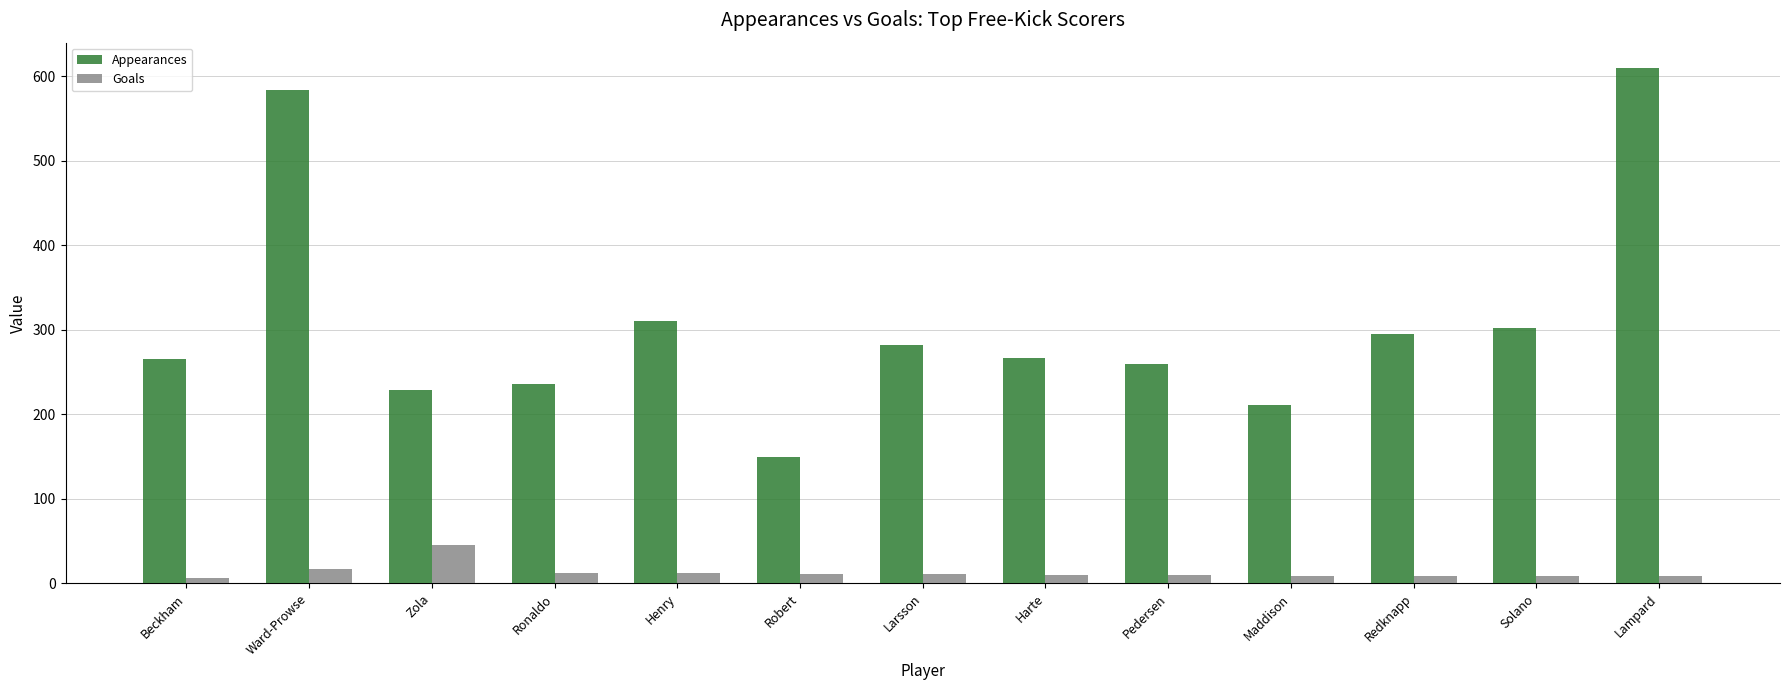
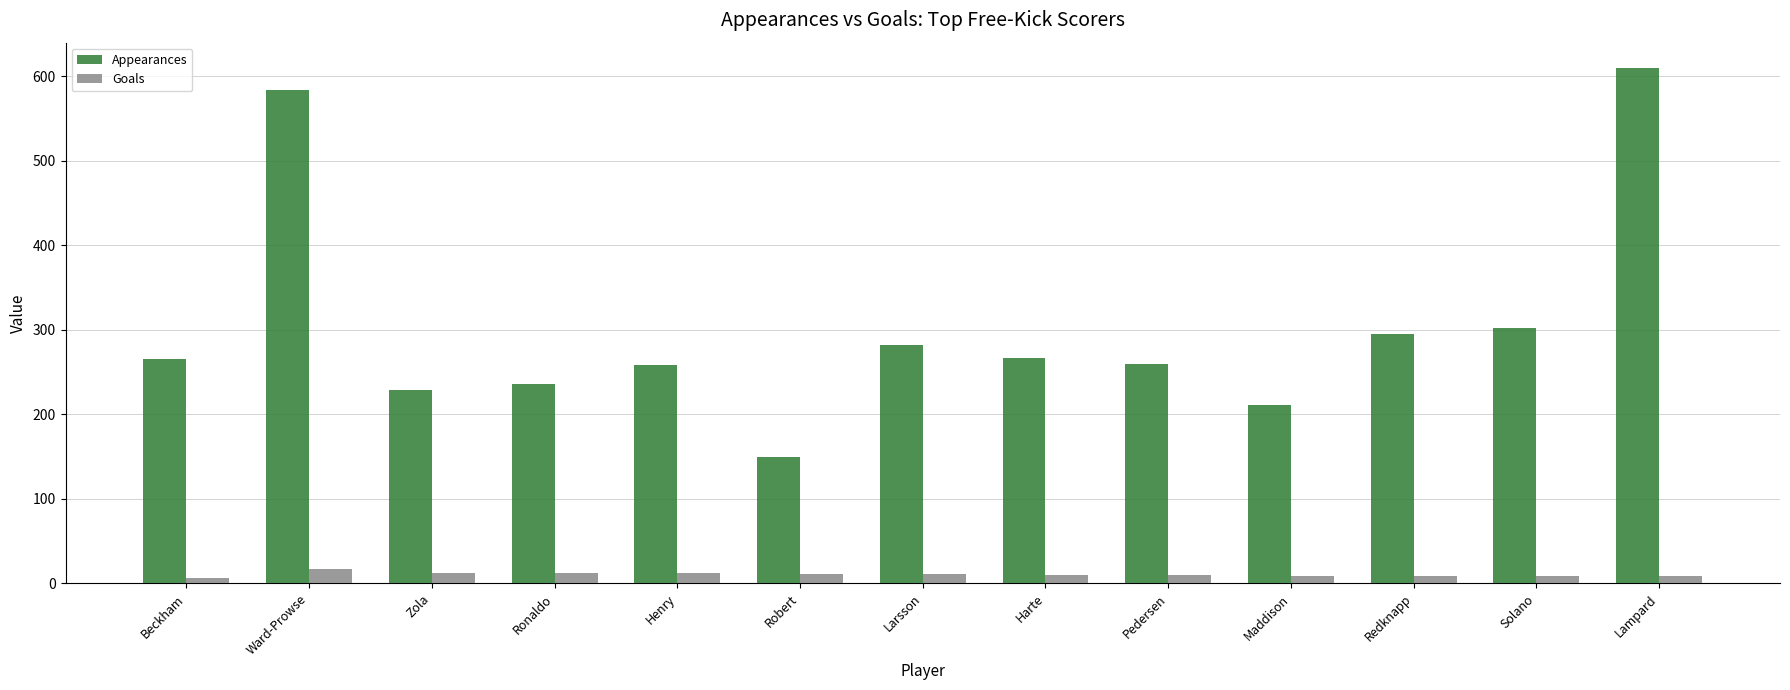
  {
    "Appearances": {
      "Beckham": 270,
      "Ward-Prowse": 580,
      "Zola": 230,
      "Ronaldo": 240,
-     "Henry": 310,
+     "Henry": 260,
      "Robert": 150,
      "Larsson": 280,
      "Harte": 270,
      "Pedersen": 260,
      "Maddison": 210,
      "Redknapp": 300,
      "Solano": 300,
      "Lampard": 610
    },
    "Goals": {
      "Beckham": 10,
      "Ward-Prowse": 20,
-     "Zola": 50,
+     "Zola": 10,
      "Ronaldo": 10,
      "Henry": 10,
      "Robert": 10,
      "Larsson": 10,
      "Harte": 10,
      "Pedersen": 10,
      "Maddison": 10,
      "Redknapp": 10,
      "Solano": 10,
      "Lampard": 10
    }
  }
